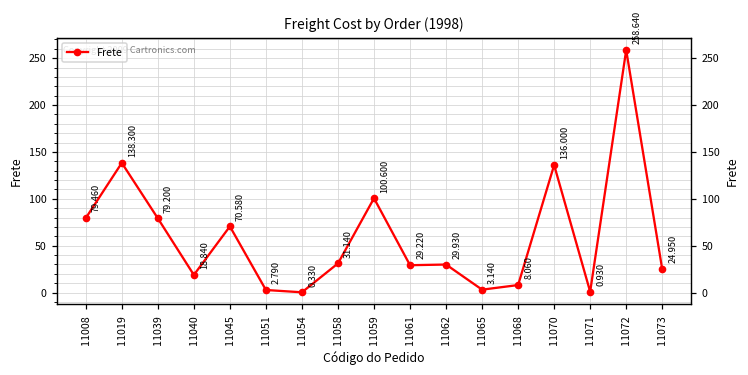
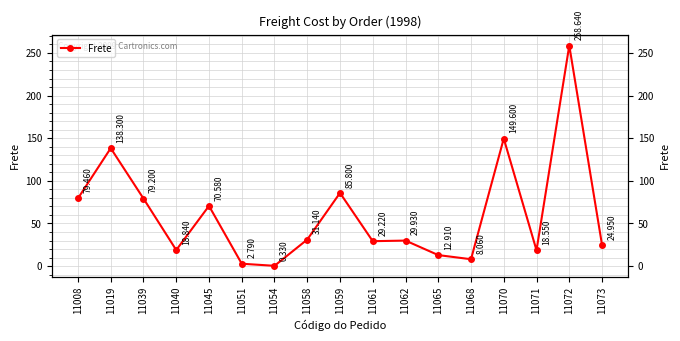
  {
    "11008": 79.460,
    "11019": 138.300,
    "11039": 79.200,
    "11040": 18.840,
    "11045": 70.580,
    "11051": 2.790,
    "11054": 0.330,
    "11058": 31.140,
-   "11059": 100.600,
+   "11059": 85.800,
    "11061": 29.220,
    "11062": 29.930,
-   "11065": 3.140,
+   "11065": 12.910,
    "11068": 8.060,
-   "11070": 136.000,
-   "11071": 0.930,
+   "11070": 149.600,
+   "11071": 18.550,
    "11072": 258.640,
    "11073": 24.950
  }
